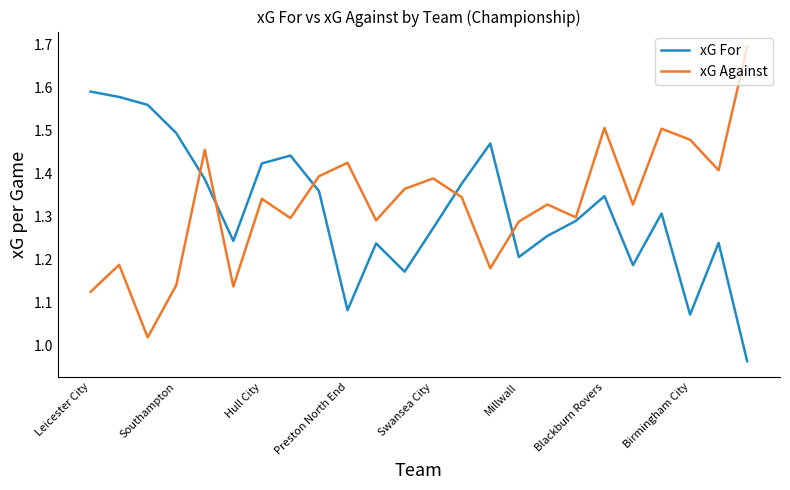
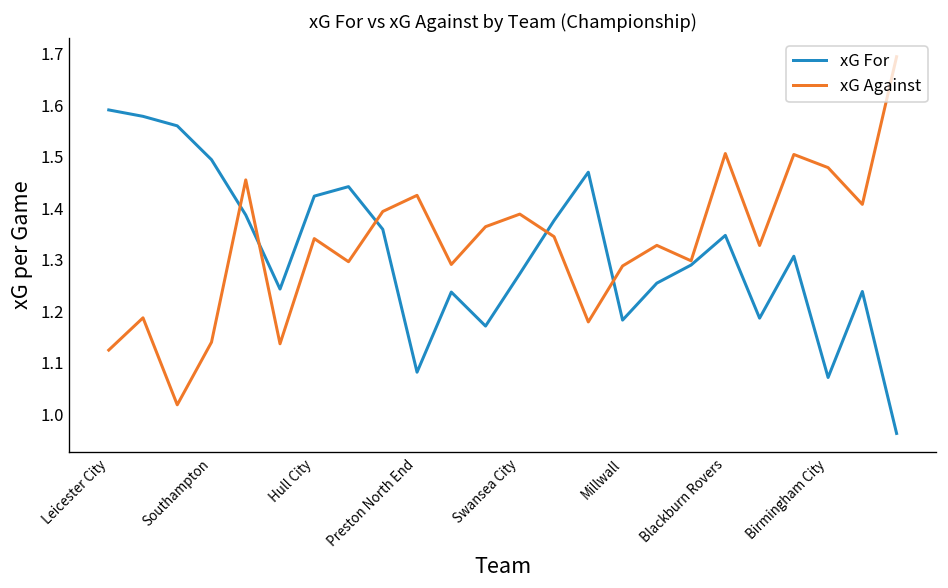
  {
    "xG For": {
      "Leicester City": 1.59,
      "Southampton": 1.49,
      "Hull City": 1.42,
      "Preston North End": 1.08,
      "Swansea City": 1.27,
-     "Millwall": 1.21,
+     "Millwall": 1.18,
      "Blackburn Rovers": 1.35,
      "Birmingham City": 1.07
    },
    "xG Against": {
      "Leicester City": 1.12,
      "Southampton": 1.14,
      "Hull City": 1.34,
      "Preston North End": 1.43,
      "Swansea City": 1.39,
      "Millwall": 1.29,
      "Blackburn Rovers": 1.51,
      "Birmingham City": 1.48
    }
  }
